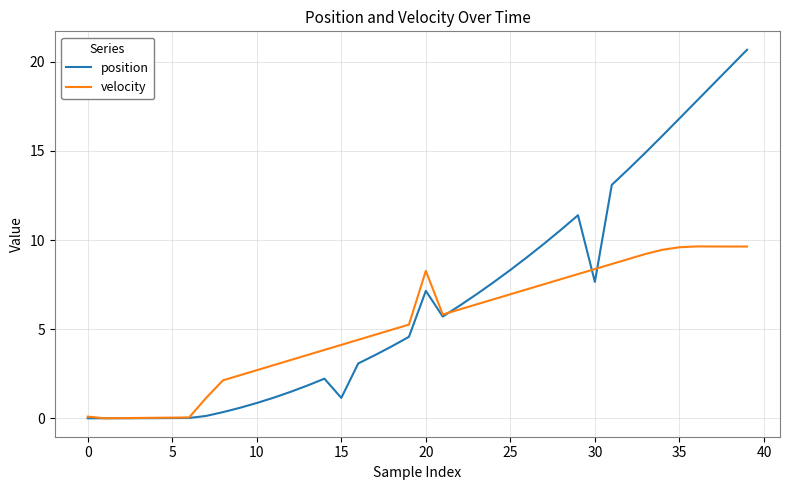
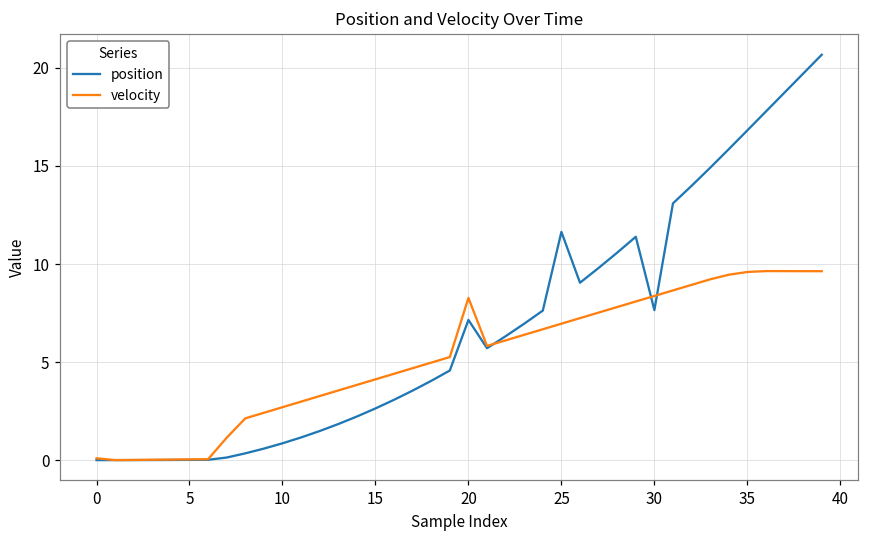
  {
    "position": {
      "10": 0.9,
-     "15": 1.1,
+     "15": 2.6,
      "20": 7.2,
-     "25": 8.3,
+     "25": 11.6,
      "30": 7.7,
      "35": 16.8
    },
    "velocity": {
      "10": 2.7,
      "15": 4.1,
      "20": 8.3,
      "25": 7.0,
      "30": 8.4,
      "35": 9.6
    }
  }
